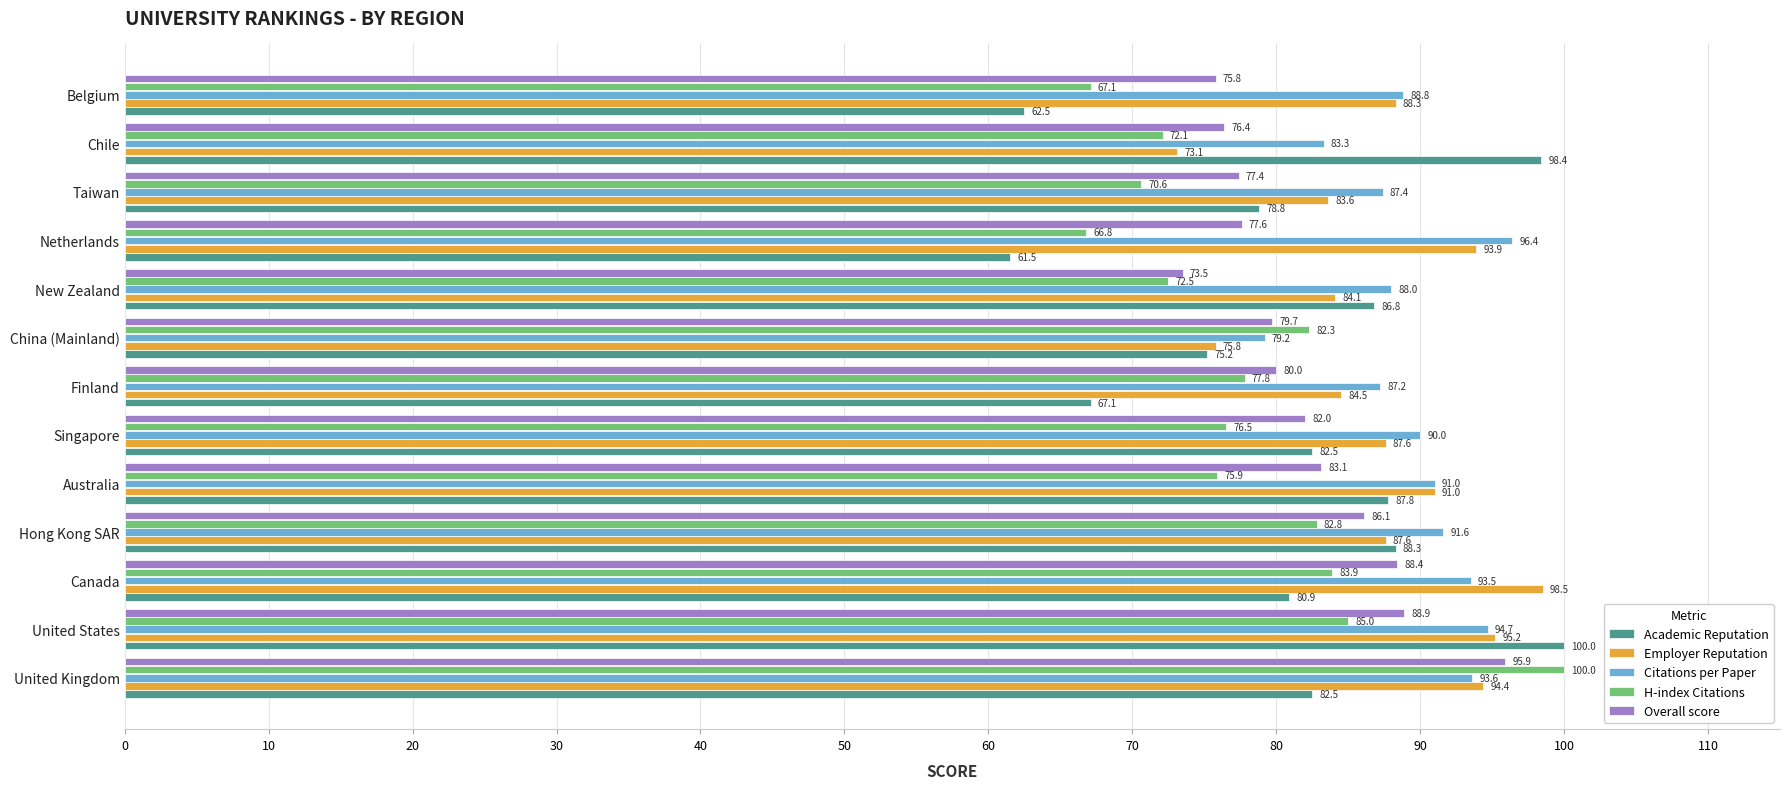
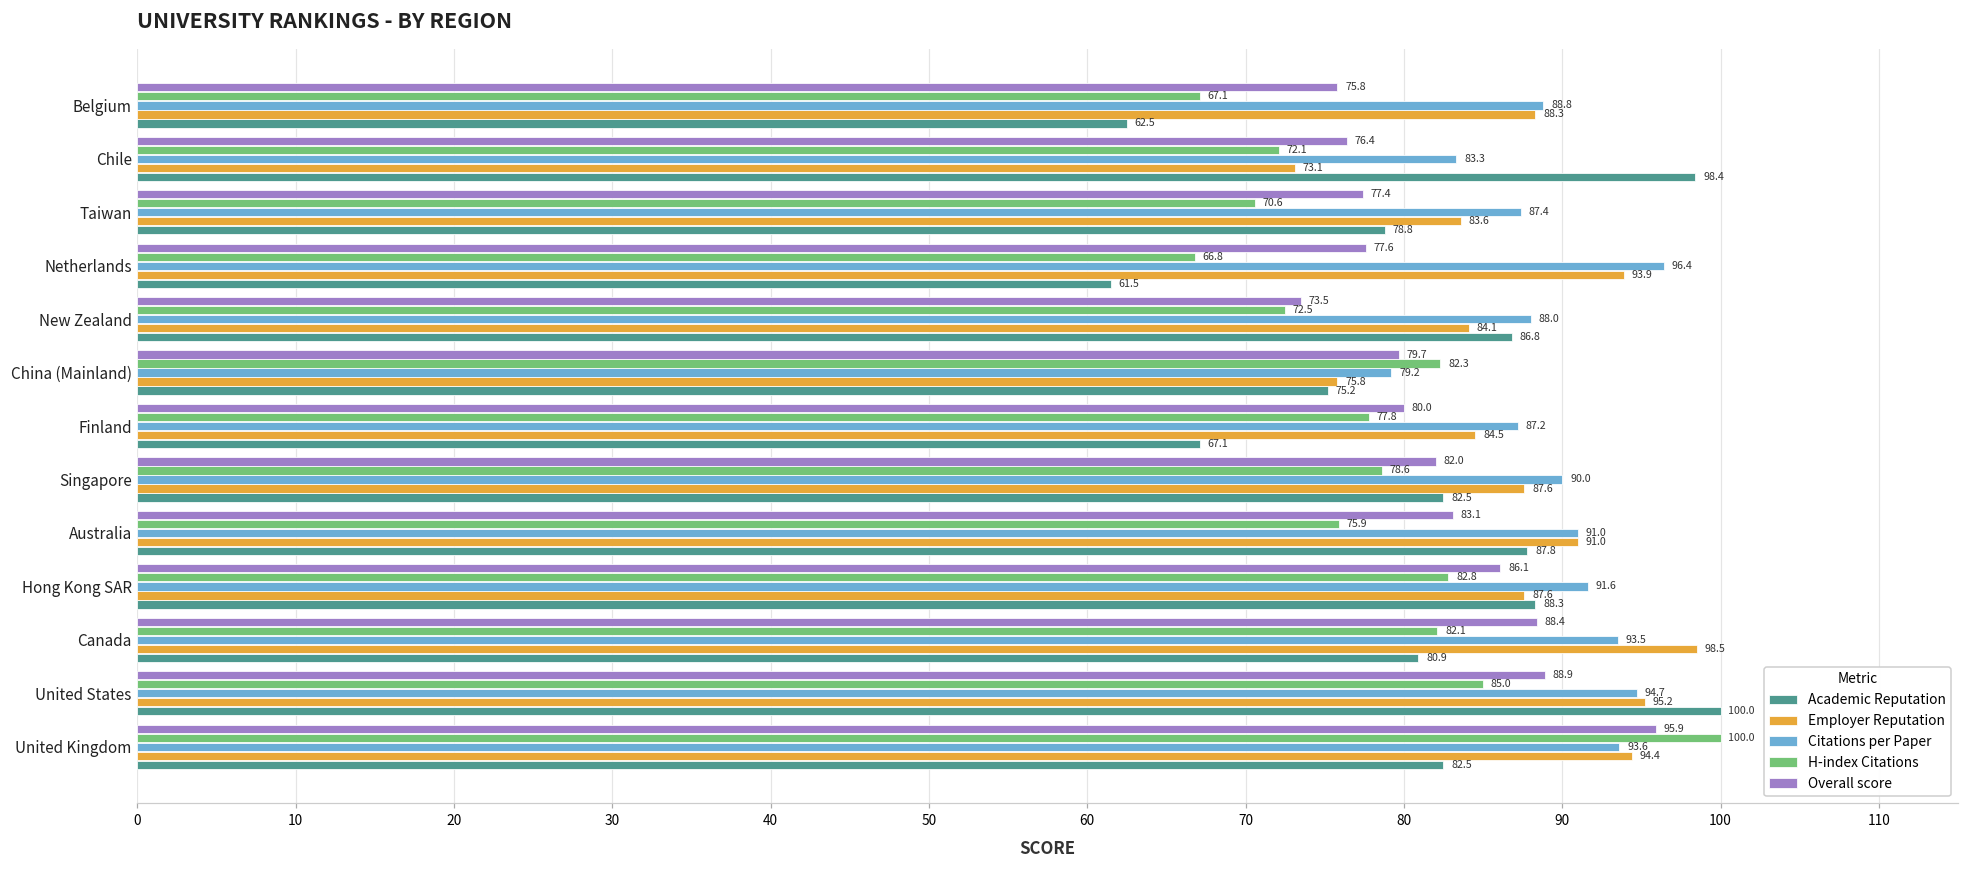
  {
    "Academic Reputation": {
      "Belgium": 62.5,
      "Chile": 98.4,
      "Taiwan": 78.8,
      "Netherlands": 61.5,
      "New Zealand": 86.8,
      "China (Mainland)": 75.2,
      "Finland": 67.1,
      "Singapore": 82.5,
      "Australia": 87.8,
      "Hong Kong SAR": 88.3,
      "Canada": 80.9,
      "United States": 100.0,
      "United Kingdom": 82.5
    },
    "Employer Reputation": {
      "Belgium": 88.3,
      "Chile": 73.1,
      "Taiwan": 83.6,
      "Netherlands": 93.9,
      "New Zealand": 84.1,
      "China (Mainland)": 75.8,
      "Finland": 84.5,
      "Singapore": 87.6,
      "Hong Kong SAR": 87.6,
      "Canada": 98.5,
      "United States": 95.2,
      "United Kingdom": 94.4
    },
    "Citations per Paper": {
      "Belgium": 88.8,
      "Chile": 83.3,
      "Taiwan": 87.4,
      "Netherlands": 96.4,
      "New Zealand": 88.0,
      "China (Mainland)": 79.2,
      "Finland": 87.2,
      "Singapore": 90.0,
      "Hong Kong SAR": 91.6,
      "Canada": 93.5,
      "United States": 94.7,
      "United Kingdom": 93.6
    },
    "H-index Citations": {
      "Belgium": 67.1,
      "Chile": 72.1,
      "Taiwan": 70.6,
      "Netherlands": 66.8,
      "New Zealand": 72.5,
      "China (Mainland)": 82.3,
      "Finland": 77.8,
-     "Singapore": 76.5,
+     "Singapore": 78.6,
      "Australia": 75.9,
      "Hong Kong SAR": 82.8,
-     "Canada": 83.9,
+     "Canada": 82.1,
      "United States": 85.0,
      "United Kingdom": 100.0
    },
    "Overall score": {
      "Belgium": 75.8,
      "Chile": 76.4,
      "Taiwan": 77.4,
      "Netherlands": 77.6,
      "New Zealand": 73.5,
      "China (Mainland)": 79.7,
      "Finland": 80.0,
      "Singapore": 82.0,
      "Australia": 83.1,
      "Hong Kong SAR": 86.1,
      "Canada": 88.4,
      "United States": 88.9,
      "United Kingdom": 95.9
    }
  }
